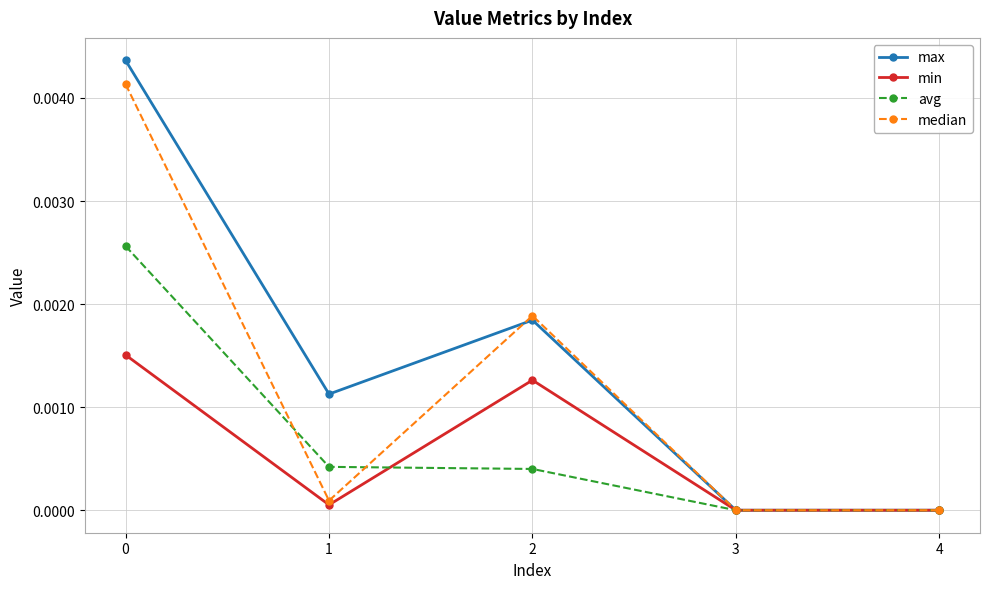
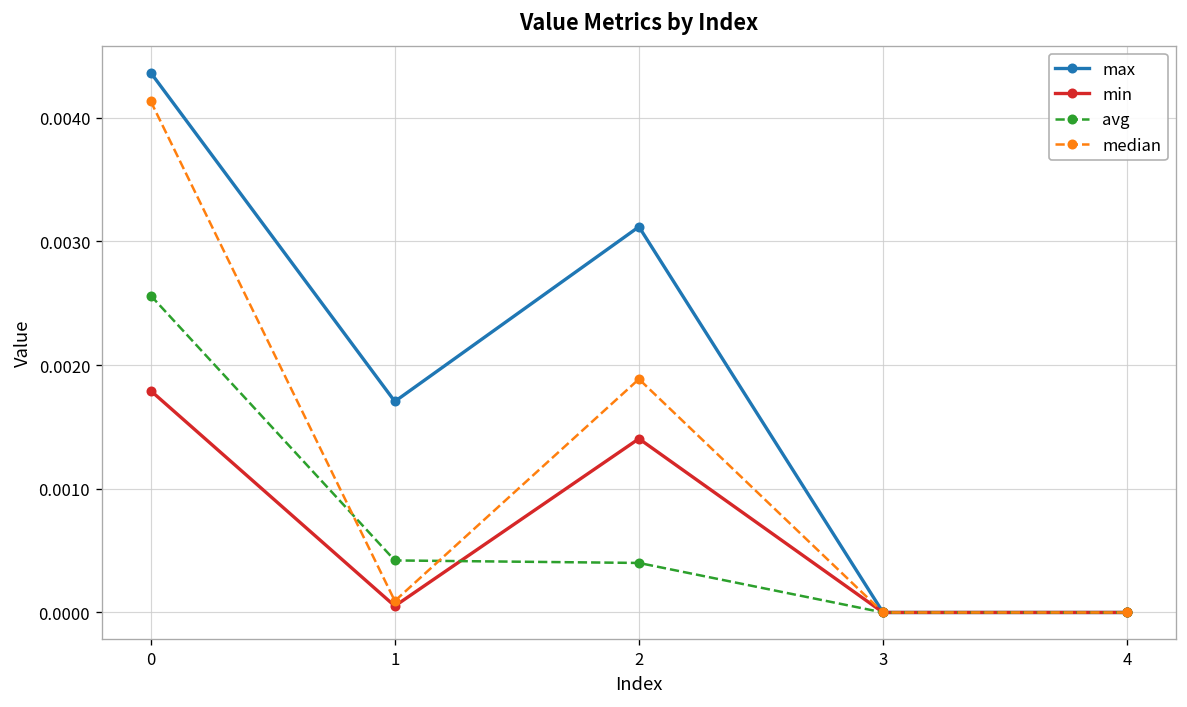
  {
    "max": {
      "0": 0.00436,
-     "1": 0.00113,
-     "2": 0.00184
+     "1": 0.00171,
+     "2": 0.00312
    },
    "min": {
-     "0": 0.00151,
+     "0": 0.00179,
      "1": 0.00005,
-     "2": 0.00126
+     "2": 0.00141
    },
    "avg": {
      "0": 0.00256,
      "1": 0.00042,
      "2": 0.00040
    },
    "median": {
      "0": 0.00413,
      "1": 0.00009,
      "2": 0.00189
    }
  }
